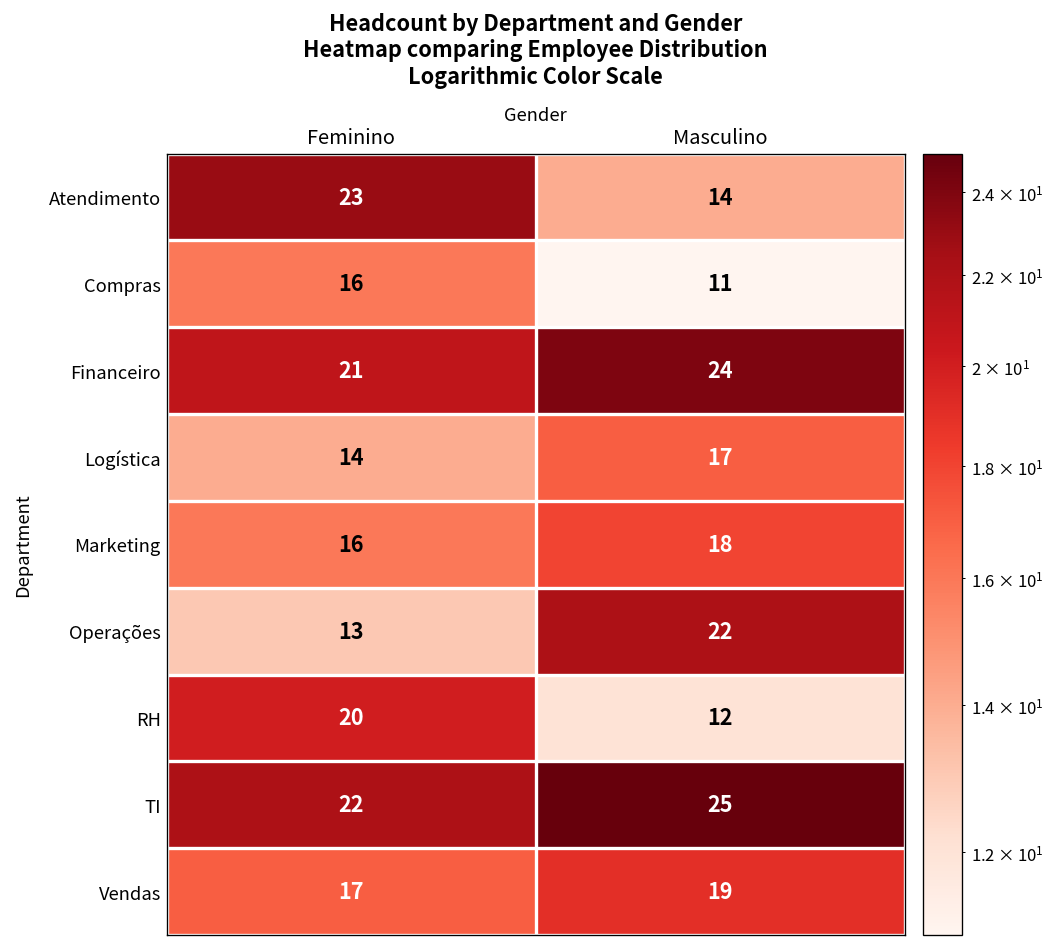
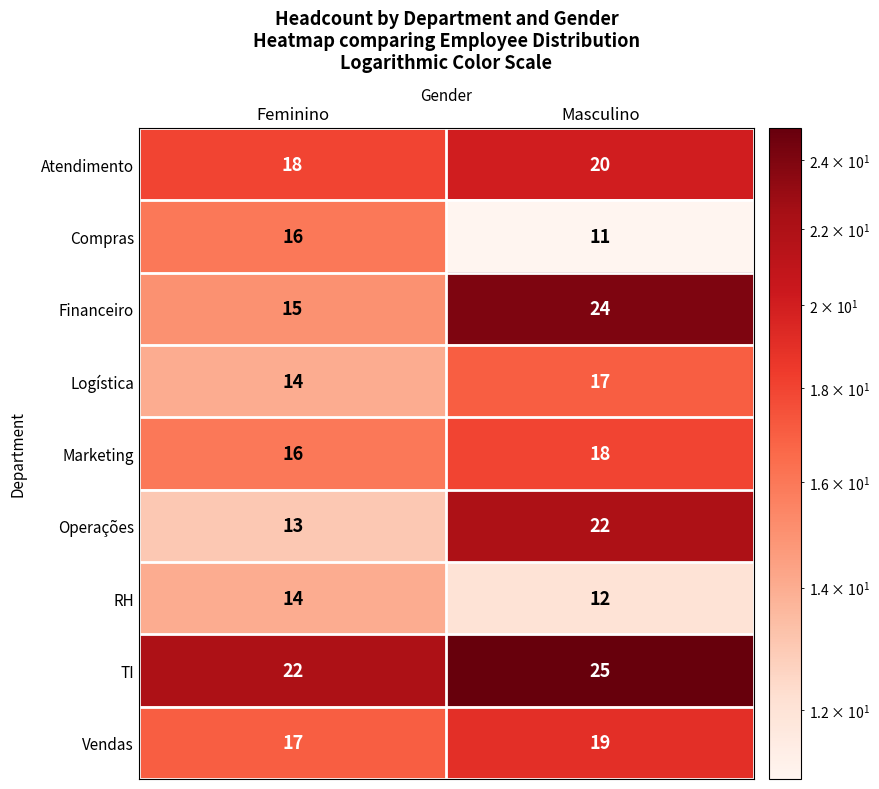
  {
    "Atendimento": {
-     "Feminino": 23,
-     "Masculino": 14
+     "Feminino": 18,
+     "Masculino": 20
    },
    "Compras": {
      "Feminino": 16,
      "Masculino": 11
    },
    "Financeiro": {
-     "Feminino": 21,
+     "Feminino": 15,
      "Masculino": 24
    },
    "Logística": {
      "Feminino": 14,
      "Masculino": 17
    },
    "Marketing": {
      "Feminino": 16,
      "Masculino": 18
    },
    "Operações": {
      "Feminino": 13,
      "Masculino": 22
    },
    "RH": {
-     "Feminino": 20,
+     "Feminino": 14,
      "Masculino": 12
    },
    "TI": {
      "Feminino": 22,
      "Masculino": 25
    },
    "Vendas": {
      "Feminino": 17,
      "Masculino": 19
    }
  }
